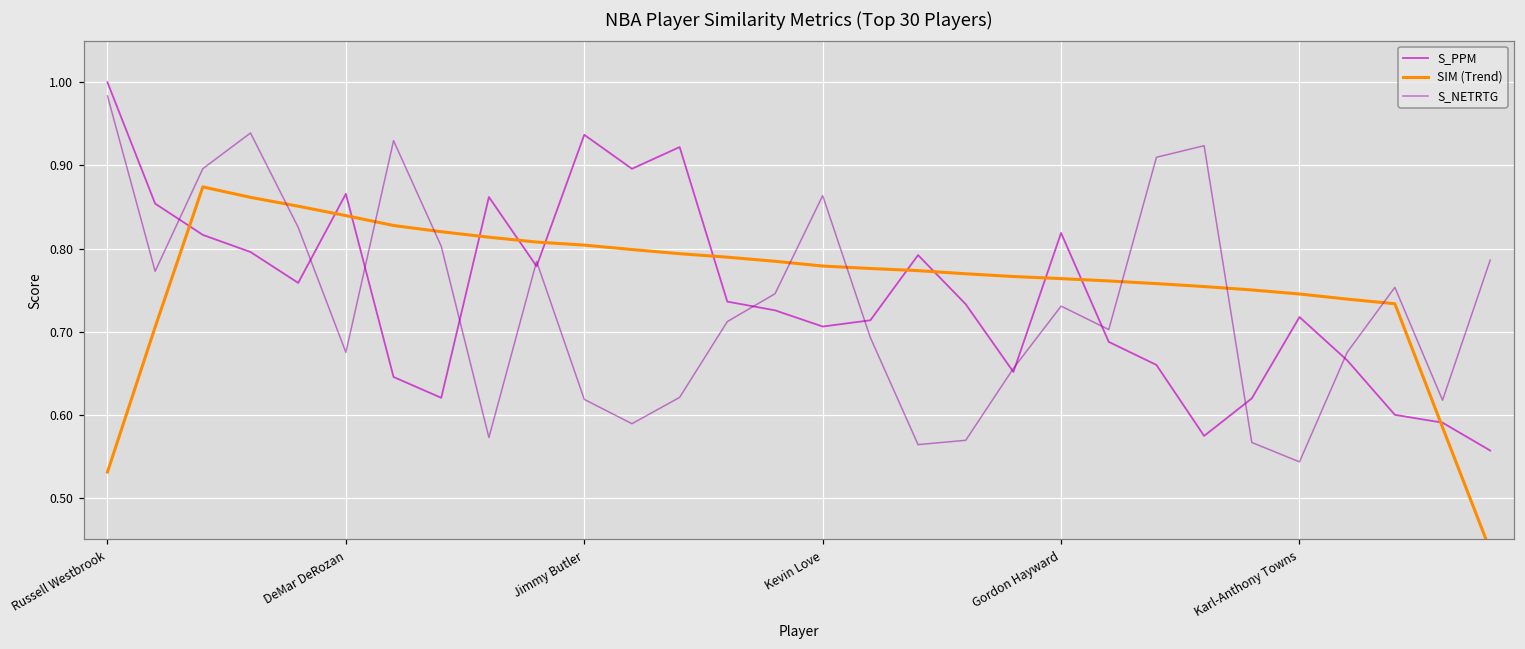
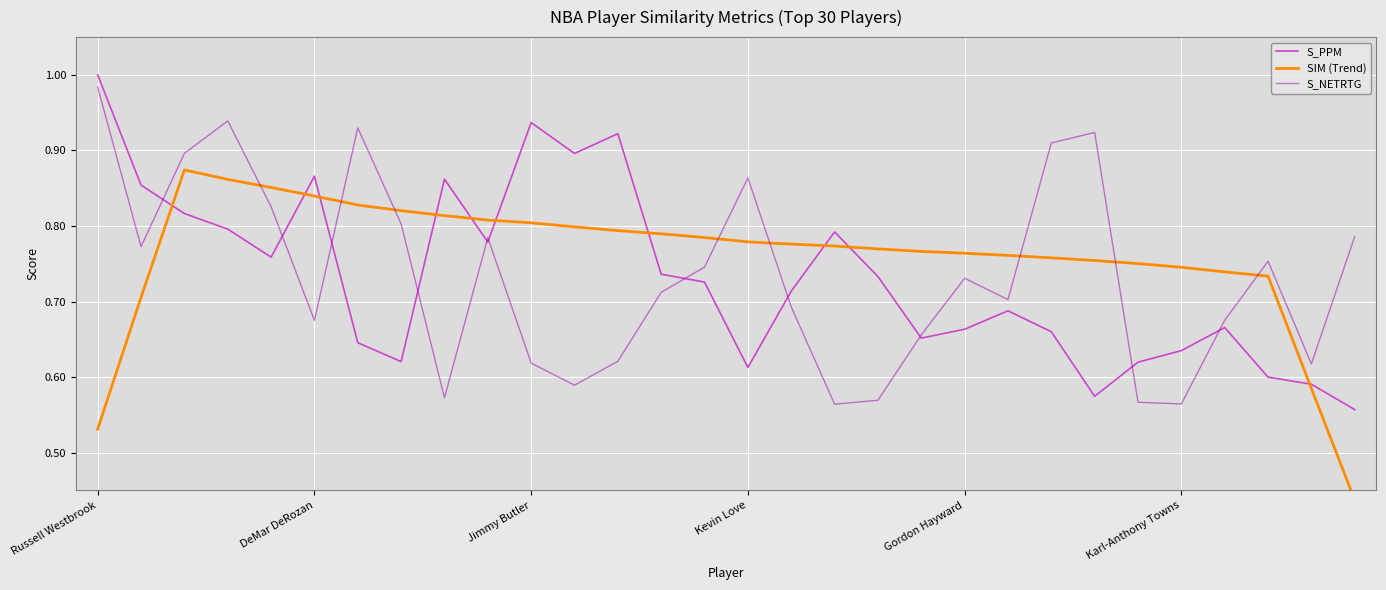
  {
    "S_PPM": {
      "Russell Westbrook": 1.00,
      "DeMar DeRozan": 0.87,
      "Jimmy Butler": 0.94,
-     "Kevin Love": 0.71,
-     "Gordon Hayward": 0.82,
-     "Karl-Anthony Towns": 0.72
+     "Kevin Love": 0.61,
+     "Gordon Hayward": 0.66,
+     "Karl-Anthony Towns": 0.64
    },
    "SIM (Trend)": {
      "Russell Westbrook": 0.53,
      "DeMar DeRozan": 0.84,
      "Jimmy Butler": 0.80,
      "Kevin Love": 0.78,
      "Gordon Hayward": 0.76,
      "Karl-Anthony Towns": 0.75
    },
    "S_NETRTG": {
      "Russell Westbrook": 0.98,
      "DeMar DeRozan": 0.68,
      "Jimmy Butler": 0.62,
      "Kevin Love": 0.86,
      "Gordon Hayward": 0.73,
-     "Karl-Anthony Towns": 0.54
+     "Karl-Anthony Towns": 0.56
    }
  }
